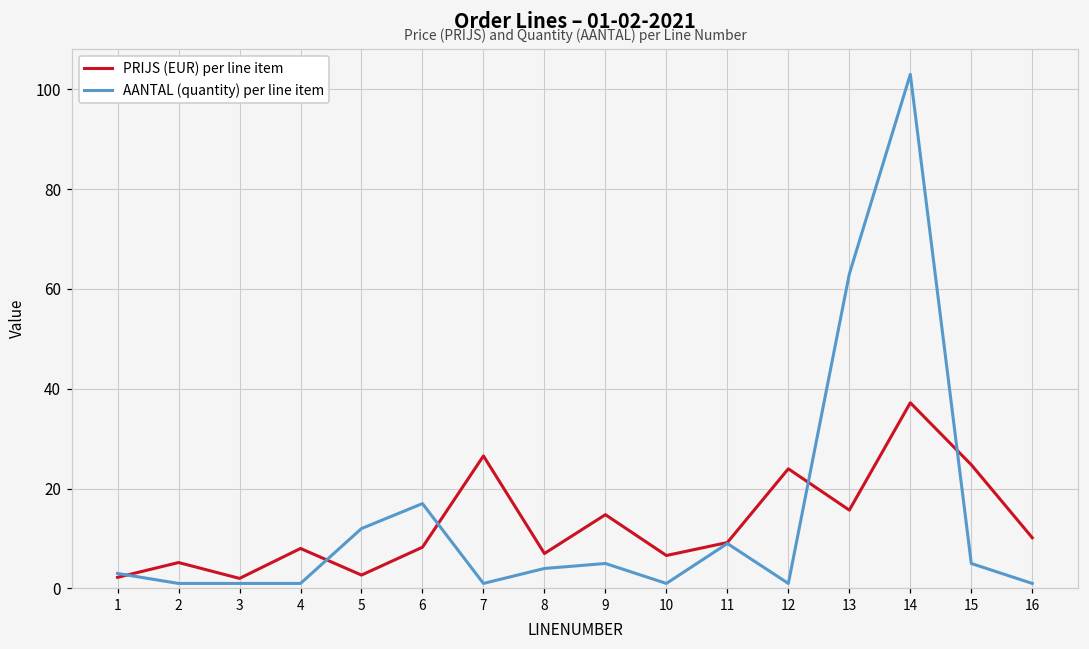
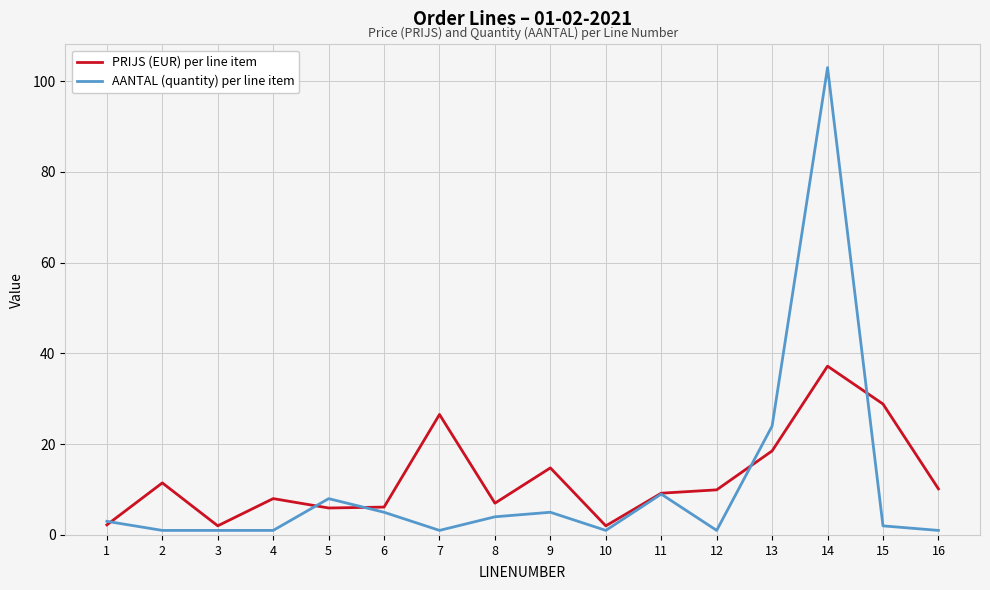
  {
    "PRIJS (EUR) per line item": {
      "1": 2,
-     "2": 5,
+     "2": 11,
      "3": 2,
      "4": 8,
-     "5": 3,
-     "6": 8,
+     "5": 6,
+     "6": 6,
      "7": 27,
      "8": 7,
      "9": 15,
-     "10": 7,
-     "12": 24,
-     "13": 16,
+     "10": 2,
+     "12": 10,
+     "13": 19,
      "14": 37,
-     "15": 25,
+     "15": 29,
      "16": 10
    },
    "AANTAL (quantity) per line item": {
      "1": 3,
      "2": 1,
      "3": 1,
      "4": 1,
-     "5": 12,
-     "6": 17,
+     "5": 8,
+     "6": 5,
      "7": 1,
      "8": 4,
      "9": 5,
      "10": 1,
      "12": 1,
-     "13": 63,
+     "13": 24,
      "14": 103,
-     "15": 5,
+     "15": 2,
      "16": 1
    }
  }
